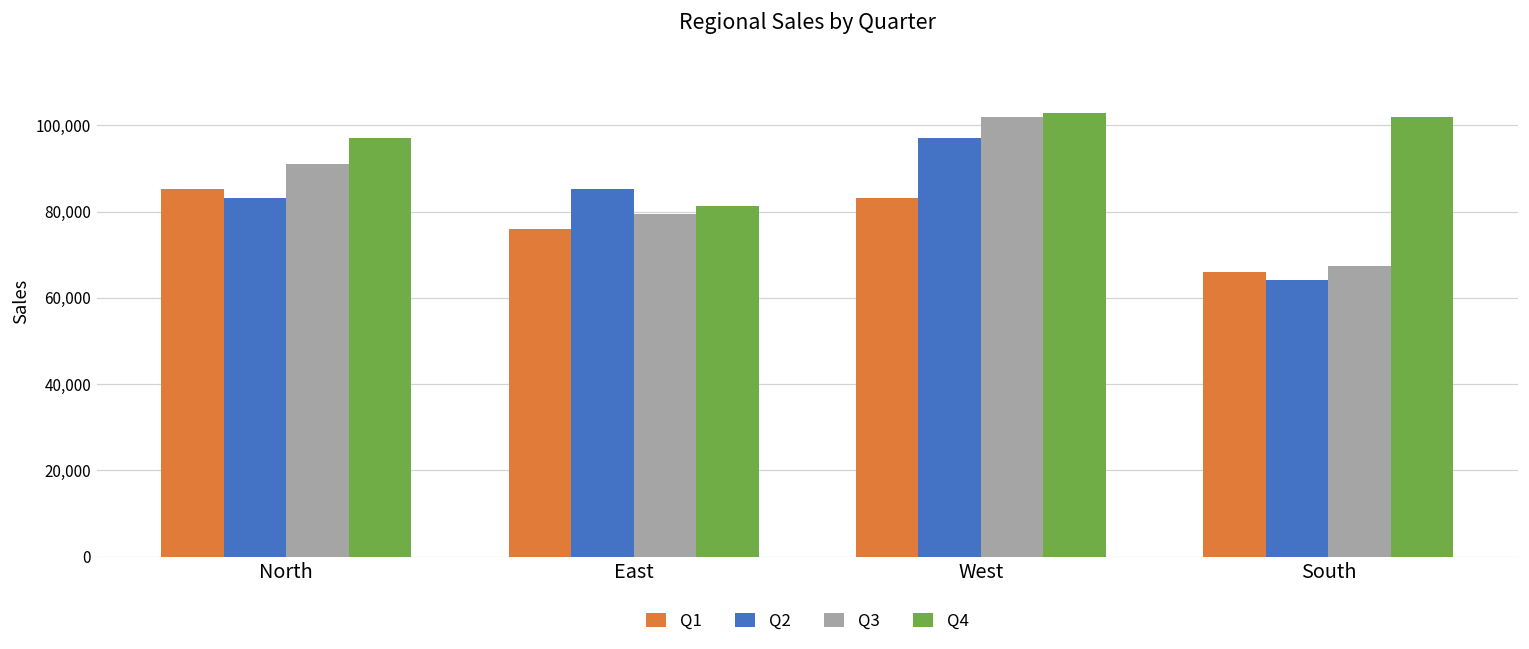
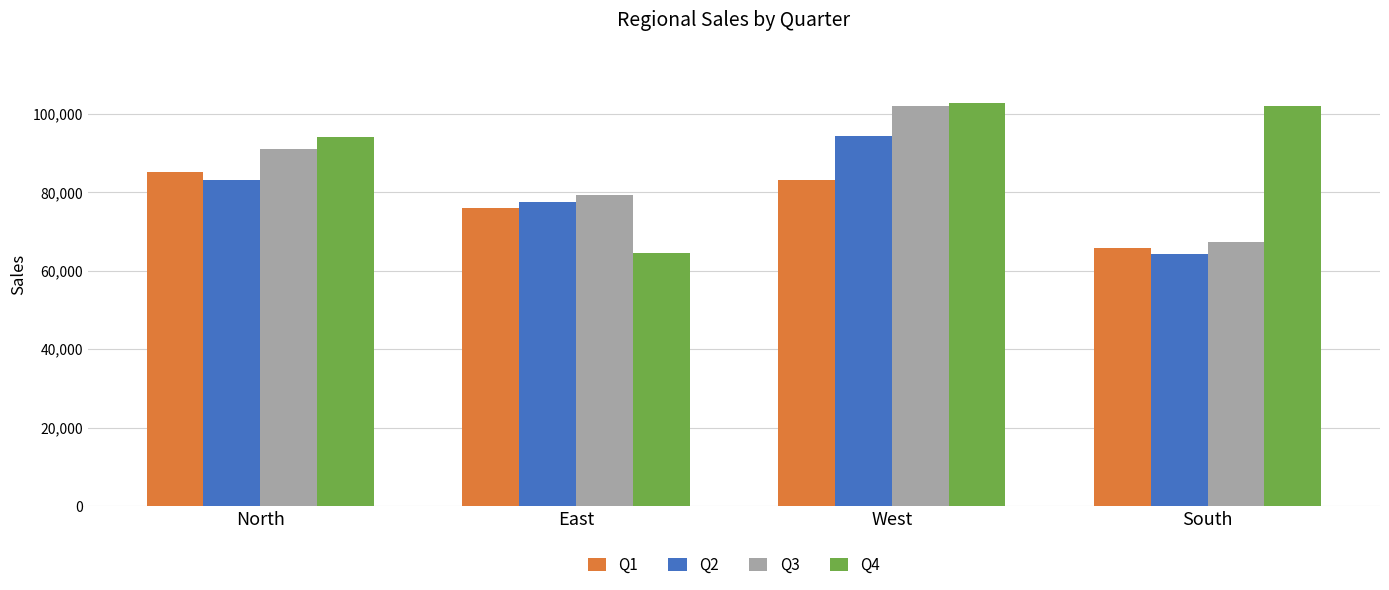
  {
    "Q1": {
      "North": "85,000",
      "East": "76,000",
      "West": "83,000",
      "South": "66,000"
    },
    "Q2": {
      "North": "83,000",
-     "East": "85,000",
-     "West": "97,000",
+     "East": "78,000",
+     "West": "94,000",
      "South": "64,000"
    },
    "Q3": {
      "North": "91,000",
      "East": "79,000",
      "West": "102,000",
      "South": "67,000"
    },
    "Q4": {
-     "North": "97,000",
-     "East": "81,000",
+     "North": "94,000",
+     "East": "64,000",
      "West": "103,000",
      "South": "102,000"
    }
  }
